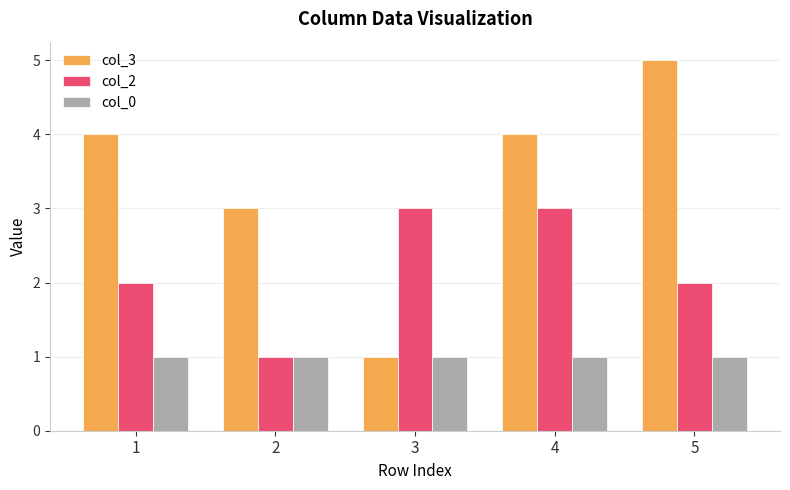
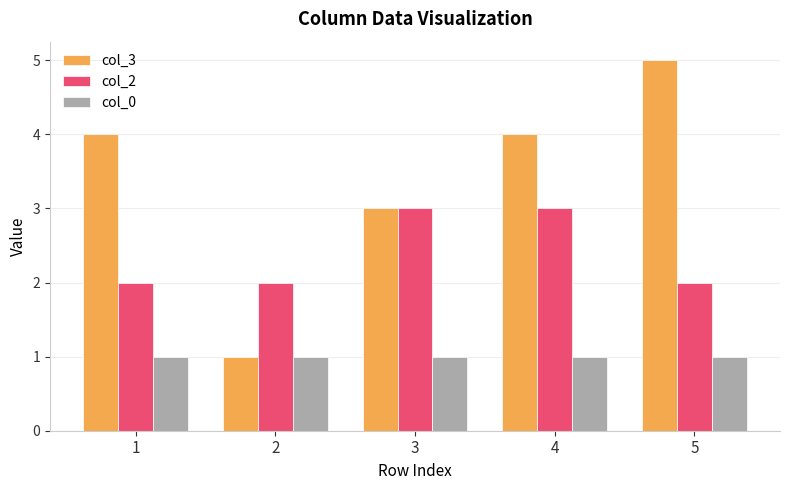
  {
    "col_3": {
      "1": 4,
-     "2": 3,
-     "3": 1,
+     "2": 1,
+     "3": 3,
      "4": 4,
      "5": 5
    },
    "col_2": {
      "1": 2,
-     "2": 1,
+     "2": 2,
      "3": 3,
      "4": 3,
      "5": 2
    },
    "col_0": {
      "1": 1,
      "2": 1,
      "3": 1,
      "4": 1,
      "5": 1
    }
  }
